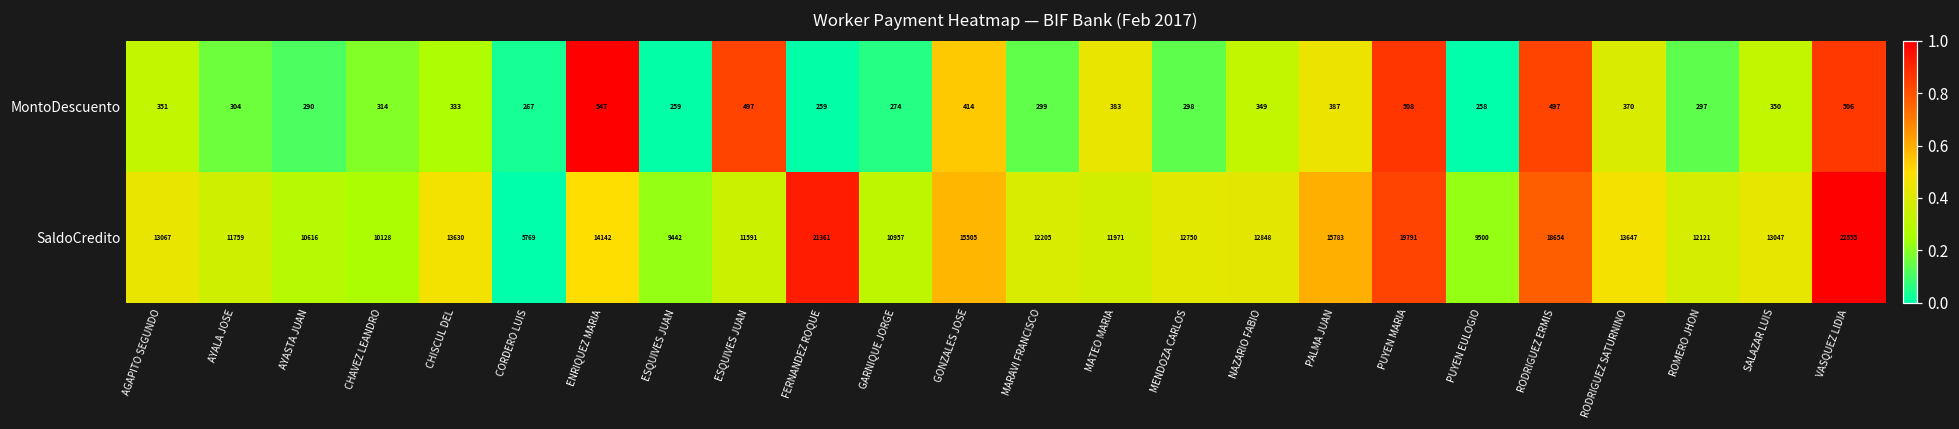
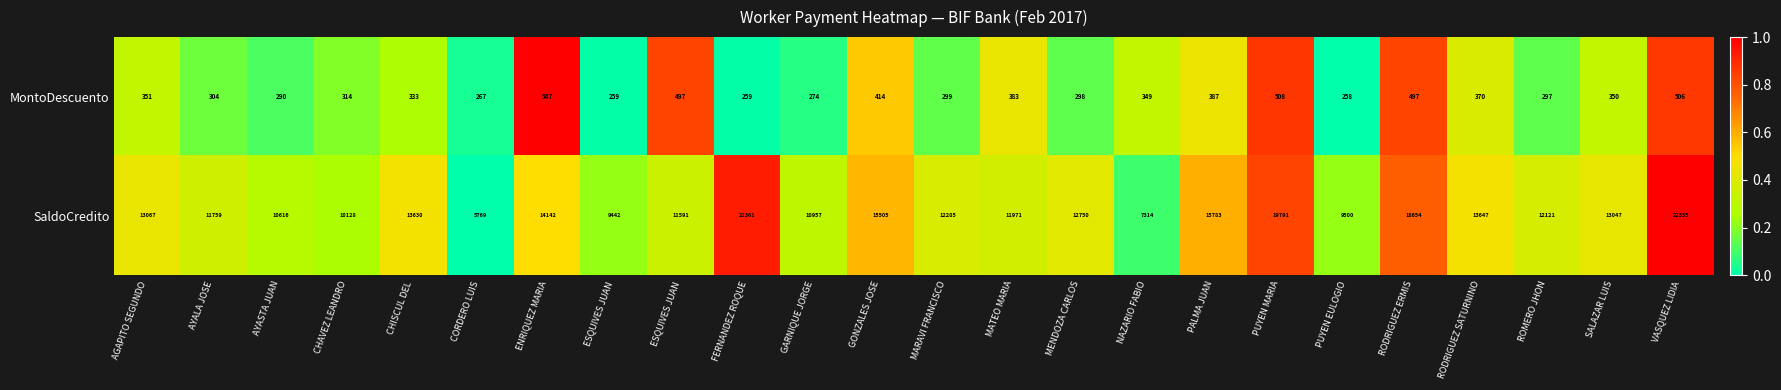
  {
    "MontoDescuento": {
      "AGAPITO SEGUNDO": 351,
      "AYALA JOSE": 304,
      "AYASTA JUAN": 290,
      "CHAVEZ LEANDRO": 314,
      "CHISCUL DEL": 333,
      "CORDERO LUIS": 267,
      "ENRIQUEZ MARIA": 547,
      "FERNANDEZ ROQUE": 259,
      "GARNIQUE JORGE": 274,
      "GONZALES JOSE": 414,
      "MARAVI FRANCISCO": 299,
      "MATEO MARIA": 383,
      "MENDOZA CARLOS": 298,
      "NAZARIO FABIO": 349,
      "PALMA JUAN": 387,
      "PUYEN MARIA": 508,
      "PUYEN EULOGIO": 258,
      "RODRIGUEZ ERMIS": 497,
      "RODRIGUEZ SATURNINO": 370,
      "ROMERO JHON": 297,
      "SALAZAR LUIS": 350,
      "VASQUEZ LIDIA": 506
    },
    "SaldoCredito": {
      "AGAPITO SEGUNDO": 13067,
      "AYALA JOSE": 11759,
      "AYASTA JUAN": 10616,
      "CHAVEZ LEANDRO": 10128,
      "CHISCUL DEL": 13630,
      "CORDERO LUIS": 5769,
      "ENRIQUEZ MARIA": 14142,
      "FERNANDEZ ROQUE": 21361,
      "GARNIQUE JORGE": 10957,
      "GONZALES JOSE": 15505,
      "MARAVI FRANCISCO": 12205,
      "MATEO MARIA": 11971,
      "MENDOZA CARLOS": 12750,
-     "NAZARIO FABIO": 12848,
+     "NAZARIO FABIO": 7314,
      "PALMA JUAN": 15783,
      "PUYEN MARIA": 19791,
      "PUYEN EULOGIO": 9500,
      "RODRIGUEZ ERMIS": 18654,
      "RODRIGUEZ SATURNINO": 13647,
      "ROMERO JHON": 12121,
      "SALAZAR LUIS": 13047,
      "VASQUEZ LIDIA": 22555
    }
  }
